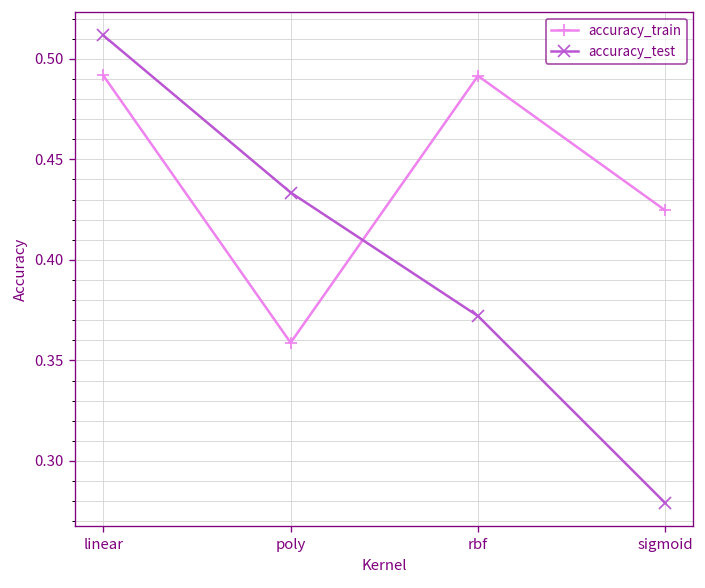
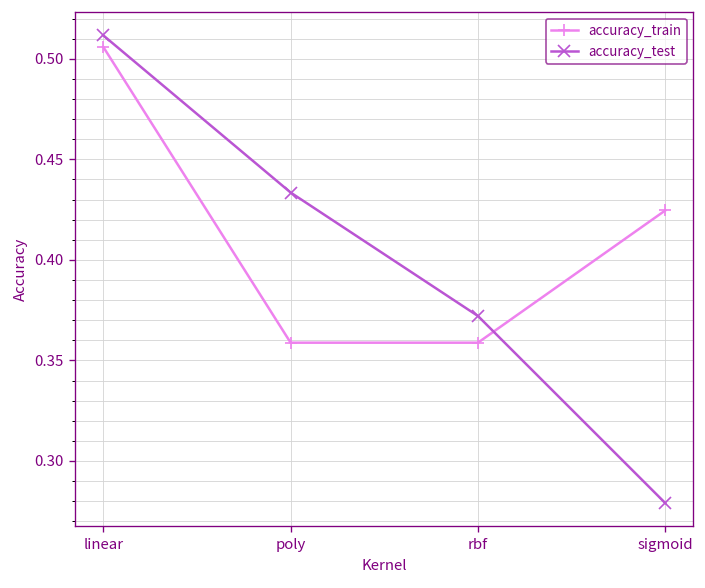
  {
    "accuracy_train": {
-     "linear": 0.492,
+     "linear": 0.506,
      "poly": 0.359,
-     "rbf": 0.492,
+     "rbf": 0.359,
      "sigmoid": 0.425
    },
    "accuracy_test": {
      "linear": 0.512,
      "poly": 0.433,
      "rbf": 0.372,
      "sigmoid": 0.279
    }
  }
